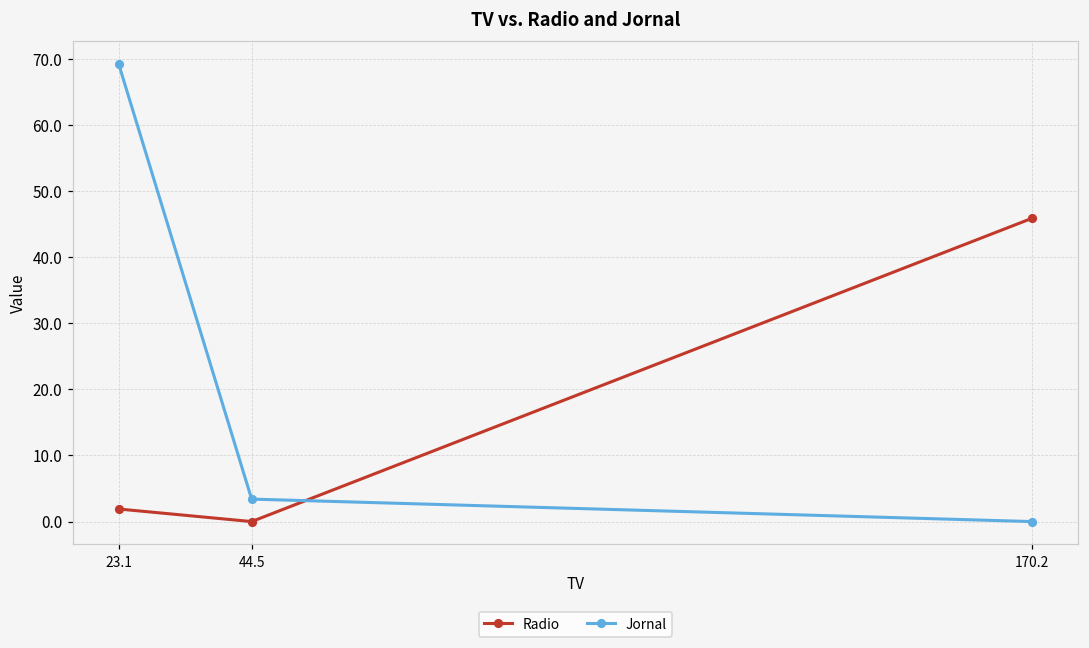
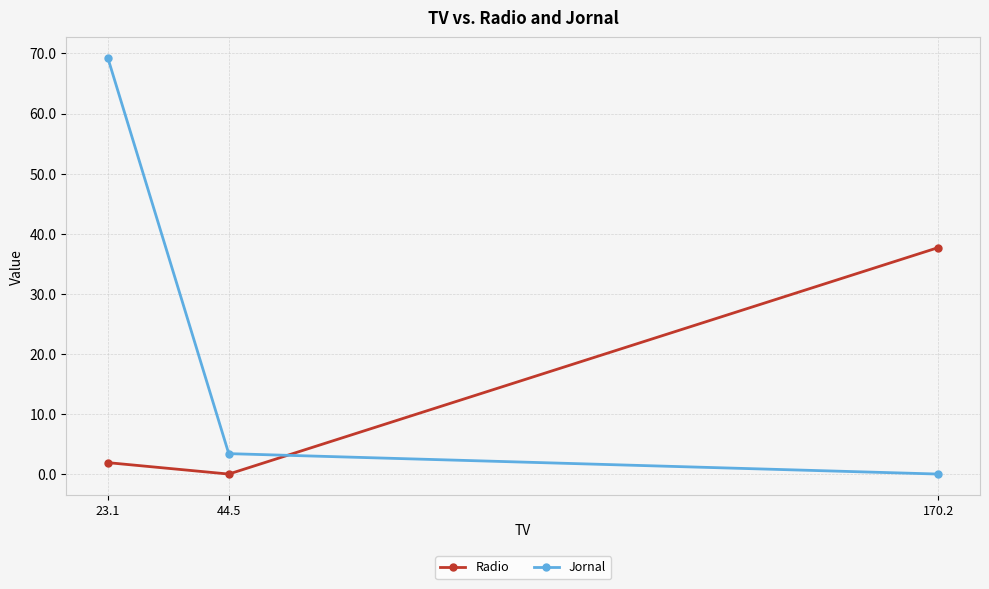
  {
    "Radio": {
      "23.1": 2,
      "44.5": 0,
-     "170.2": 46
+     "170.2": 38
    },
    "Jornal": {
      "23.1": 69,
      "44.5": 3,
      "170.2": 0
    }
  }
